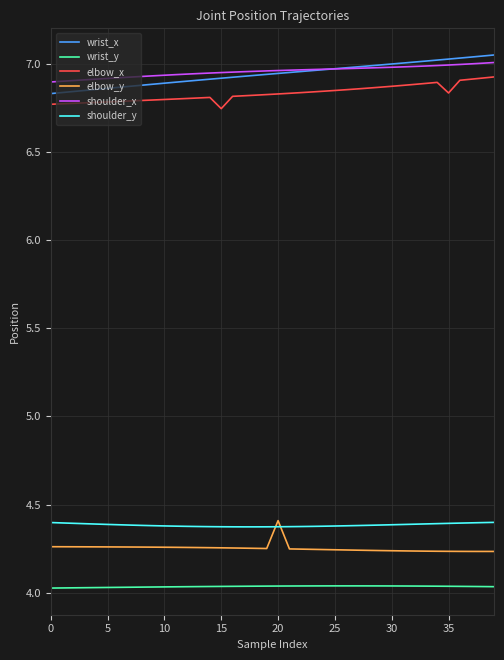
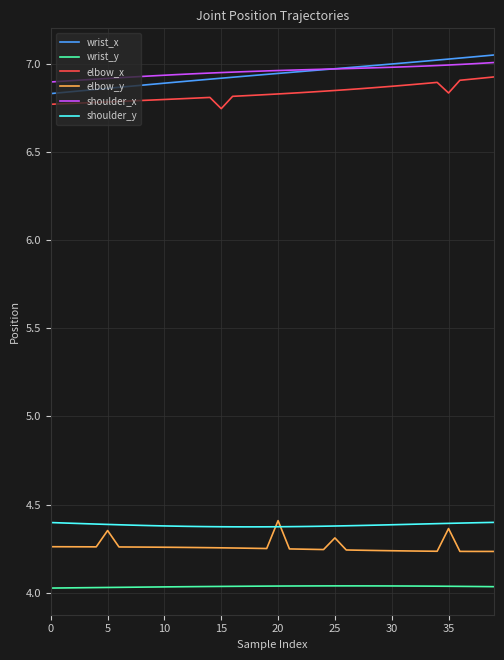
  {
    "wrist_x": {
      "0": 6.83,
      "10": 6.89,
      "15": 6.92,
      "20": 6.94,
      "30": 7.00,
      "35": 7.03
    },
    "wrist_y": {
      "0": 4.03,
      "5": 4.03,
      "10": 4.03,
      "15": 4.04,
      "20": 4.04,
      "25": 4.04,
      "30": 4.04,
      "35": 4.04
    },
    "elbow_x": {
      "0": 6.77,
      "10": 6.80,
      "15": 6.75,
      "20": 6.83,
      "25": 6.85,
      "30": 6.87,
      "35": 6.83
    },
    "elbow_y": {
      "0": 4.26,
-     "5": 4.26,
+     "5": 4.35,
      "10": 4.26,
      "15": 4.25,
      "20": 4.41,
-     "25": 4.24,
+     "25": 4.31,
      "30": 4.24,
-     "35": 4.24
+     "35": 4.36
    },
    "shoulder_x": {
      "0": 6.90,
      "10": 6.93,
      "15": 6.95,
      "20": 6.96,
      "30": 6.98,
      "35": 6.99
    },
    "shoulder_y": {
      "0": 4.40,
      "5": 4.39,
      "10": 4.38,
      "15": 4.37,
      "20": 4.37,
      "25": 4.38,
      "30": 4.39,
      "35": 4.39
    }
  }
